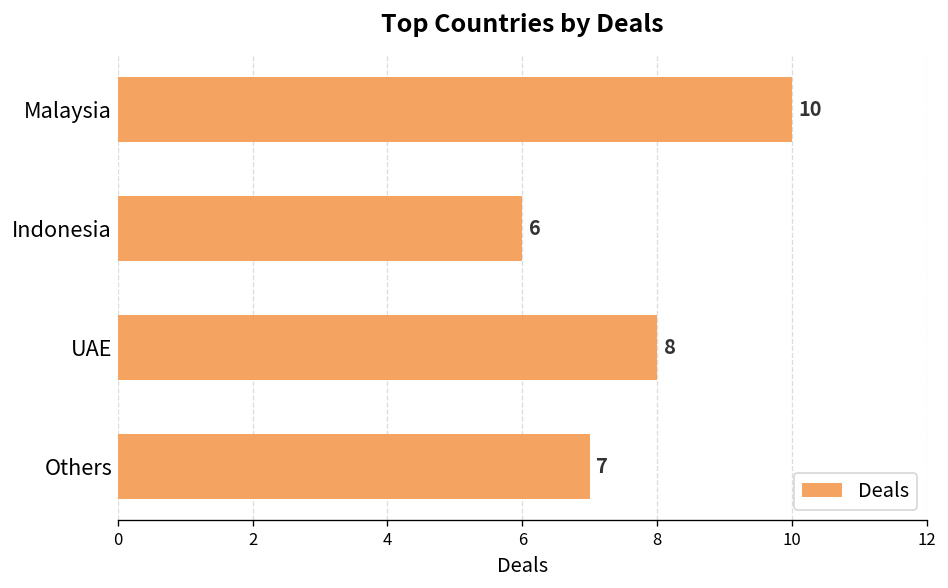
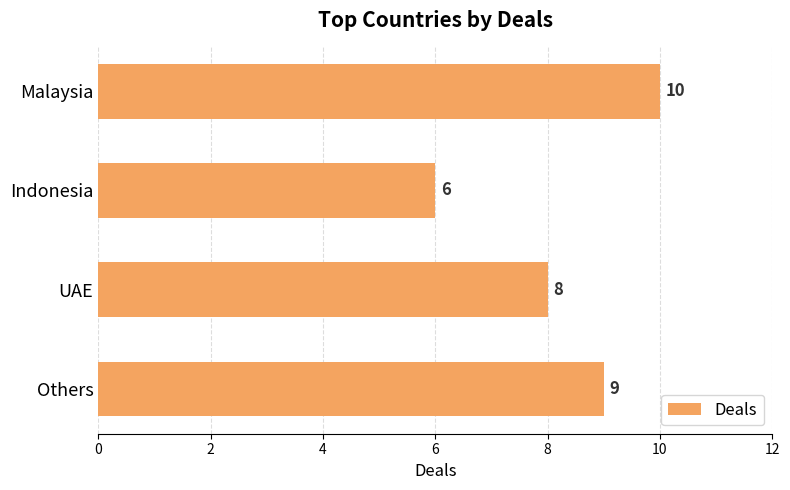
  {
    "Malaysia": 10,
    "Indonesia": 6,
    "UAE": 8,
-   "Others": 7
+   "Others": 9
  }
